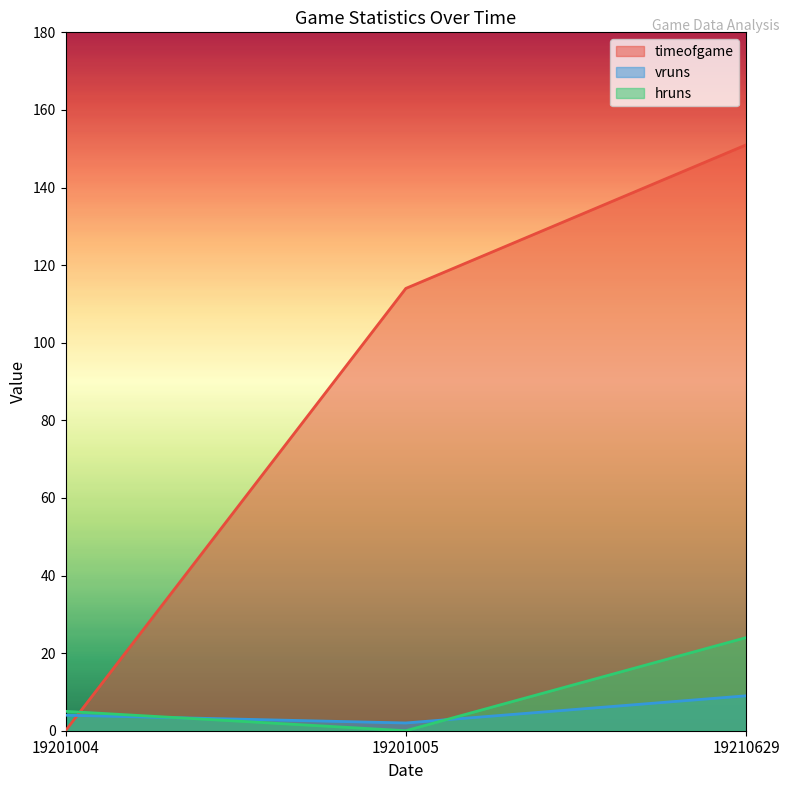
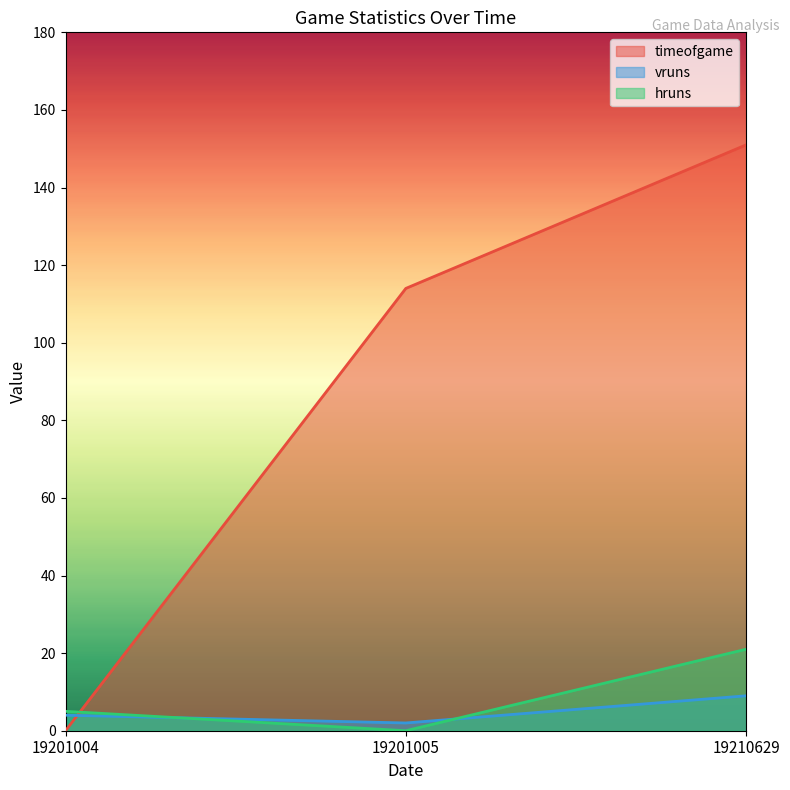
  {
    "timeofgame": {
      "19201004": 0,
      "19201005": 114,
      "19210629": 151
    },
    "vruns": {
      "19201004": 4,
      "19201005": 2,
      "19210629": 9
    },
    "hruns": {
      "19201004": 5,
      "19201005": 0,
-     "19210629": 24
+     "19210629": 21
    }
  }
